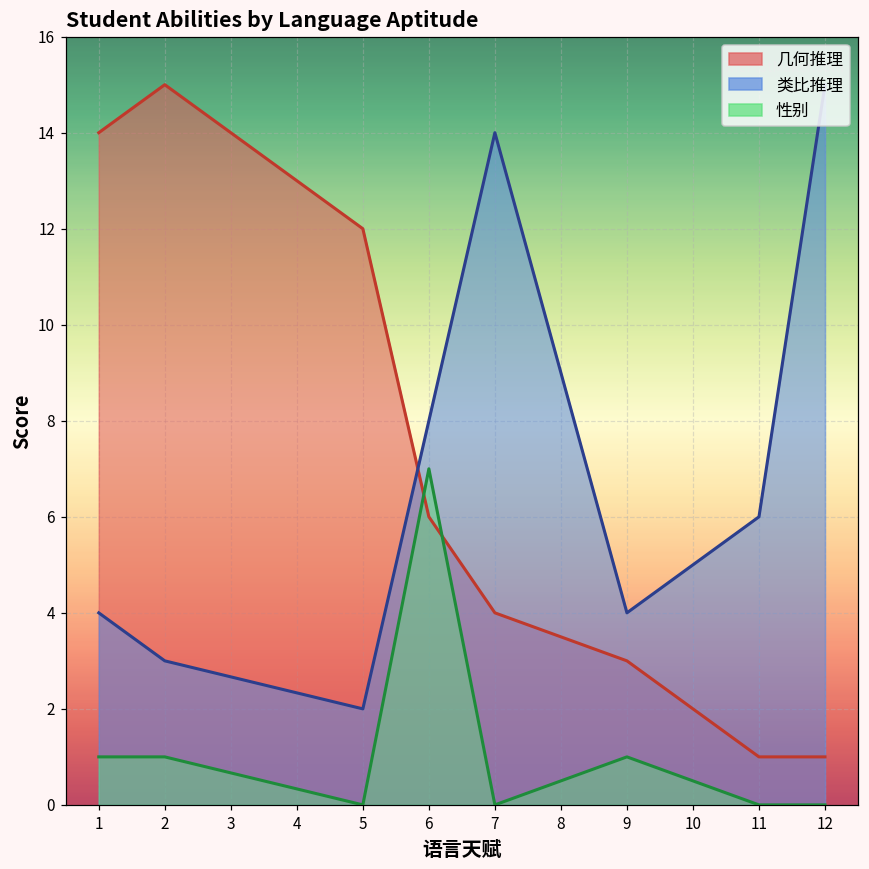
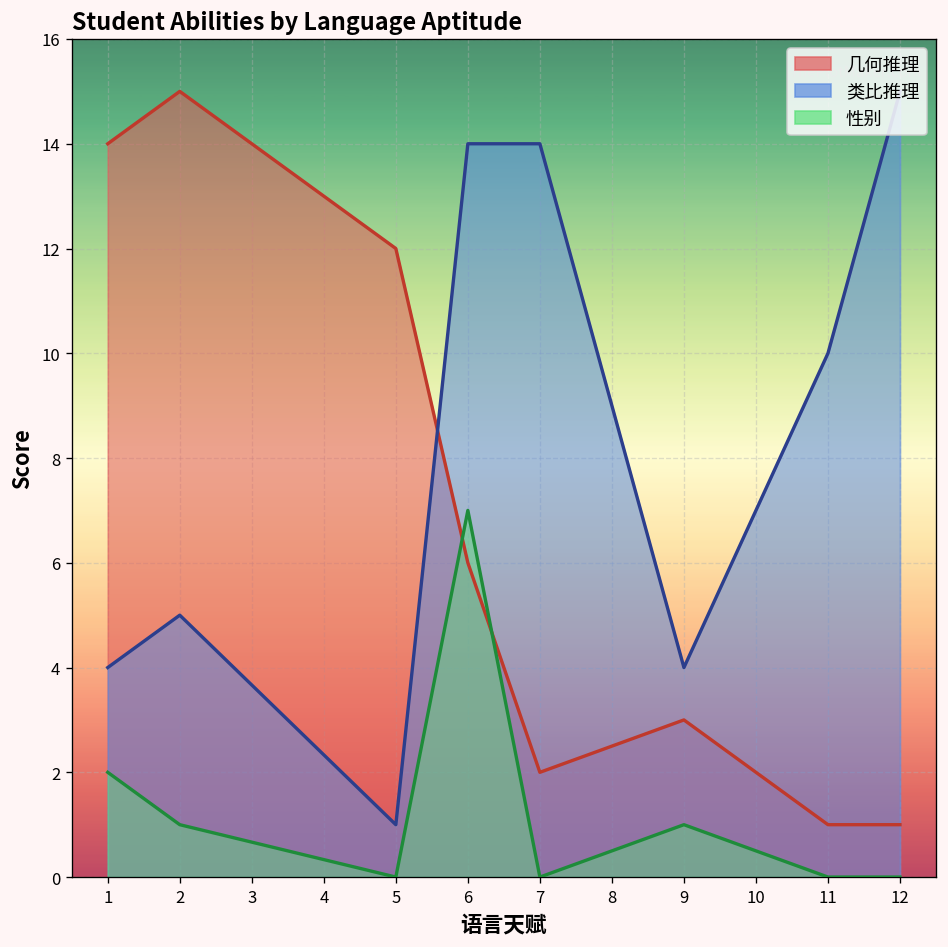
  {
    "几何推理": {
      "1": 14,
      "2": 15,
      "5": 12,
      "6": 6,
-     "7": 4,
+     "7": 2,
      "9": 3,
      "11": 1,
      "12": 1
    },
    "类比推理": {
      "1": 4,
-     "2": 3,
-     "5": 2,
-     "6": 8,
+     "2": 5,
+     "5": 1,
+     "6": 14,
      "7": 14,
      "9": 4,
-     "11": 6
+     "11": 10
    },
    "性别": {
-     "1": 1,
+     "1": 2,
      "2": 1,
      "5": 0,
      "6": 7,
      "7": 0,
      "9": 1,
      "11": 0,
      "12": 0
    }
  }
